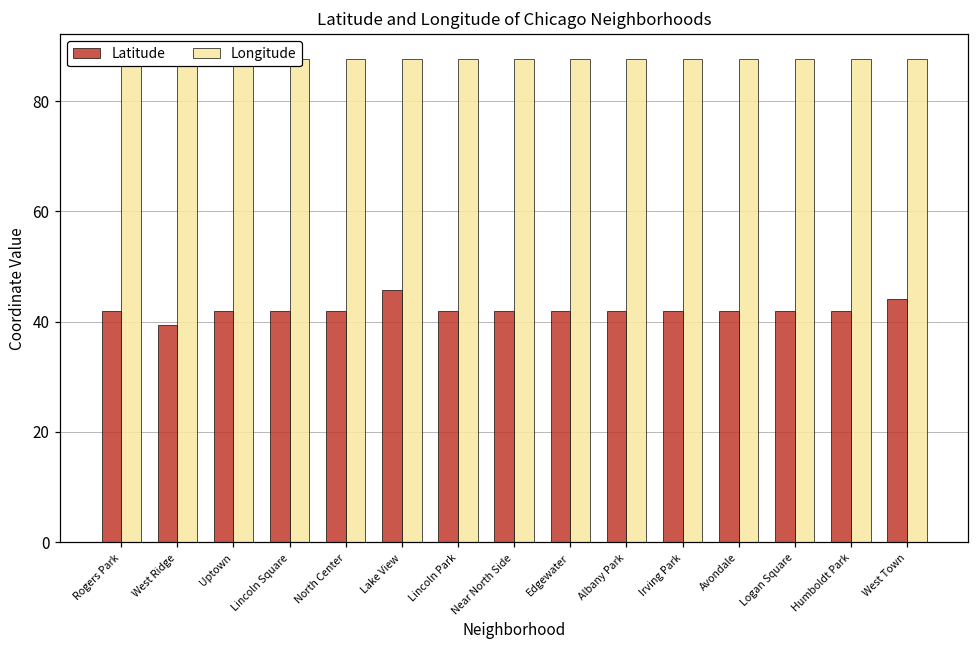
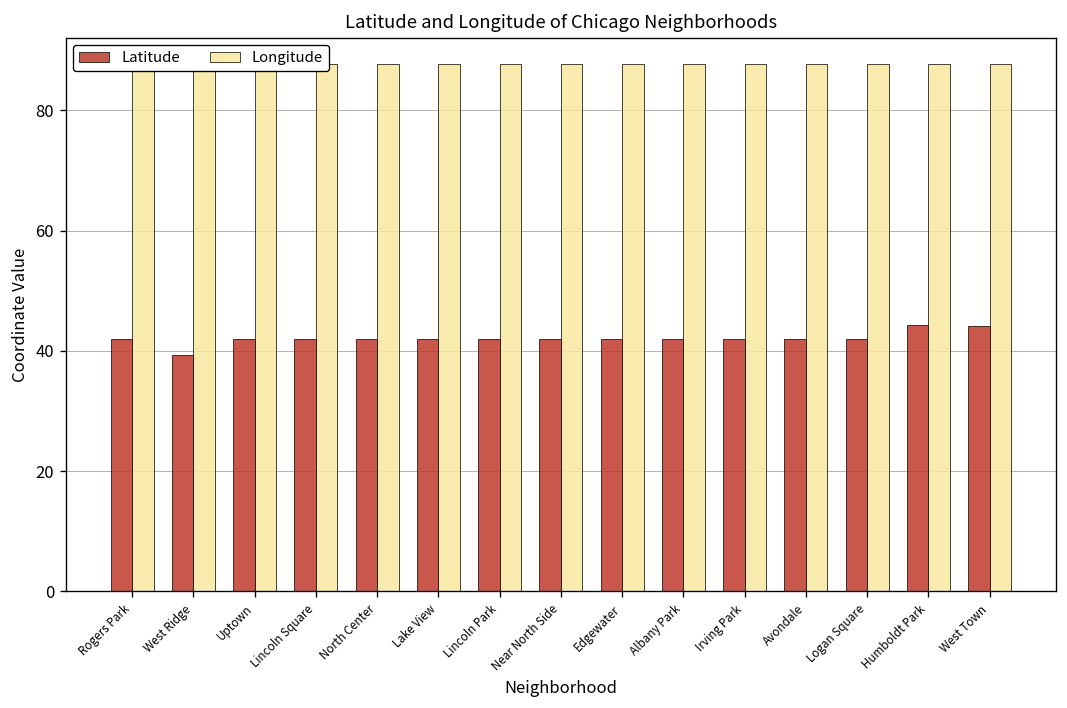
  {
    "Latitude": {
      "Rogers Park": 42,
      "West Ridge": 39,
      "Uptown": 42,
      "Lincoln Square": 42,
      "North Center": 42,
-     "Lake View": 46,
+     "Lake View": 42,
      "Lincoln Park": 42,
      "Near North Side": 42,
      "Edgewater": 42,
      "Albany Park": 42,
      "Irving Park": 42,
      "Avondale": 42,
      "Logan Square": 42,
-     "Humboldt Park": 42,
+     "Humboldt Park": 44,
      "West Town": 44
    },
    "Longitude": {
      "North Center": 88,
      "Lake View": 88,
      "Lincoln Park": 88,
      "Near North Side": 88,
      "Edgewater": 88,
      "Albany Park": 88,
      "Irving Park": 88,
      "Avondale": 88,
      "Logan Square": 88,
      "Humboldt Park": 88,
      "West Town": 88
    }
  }
